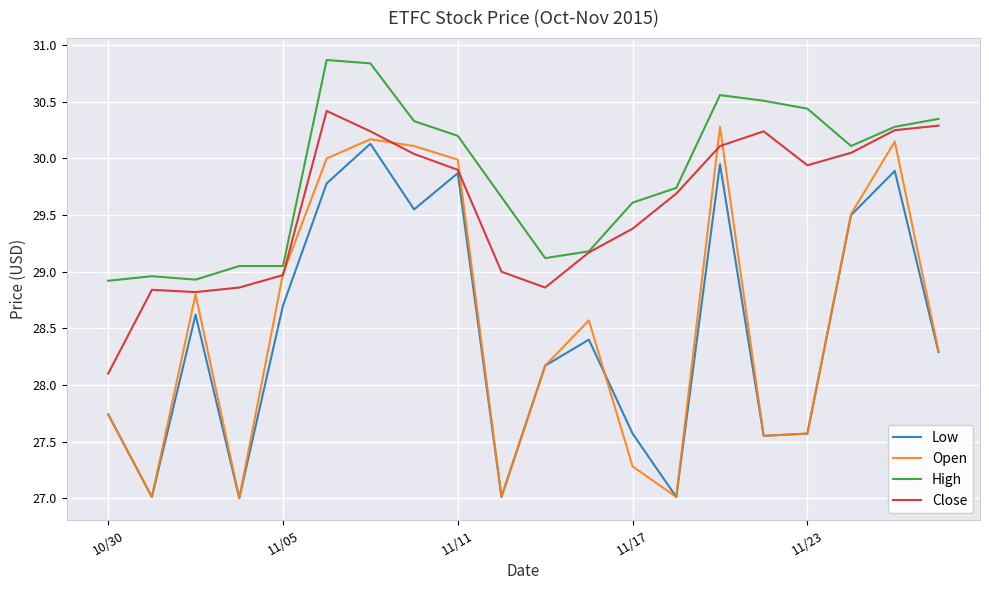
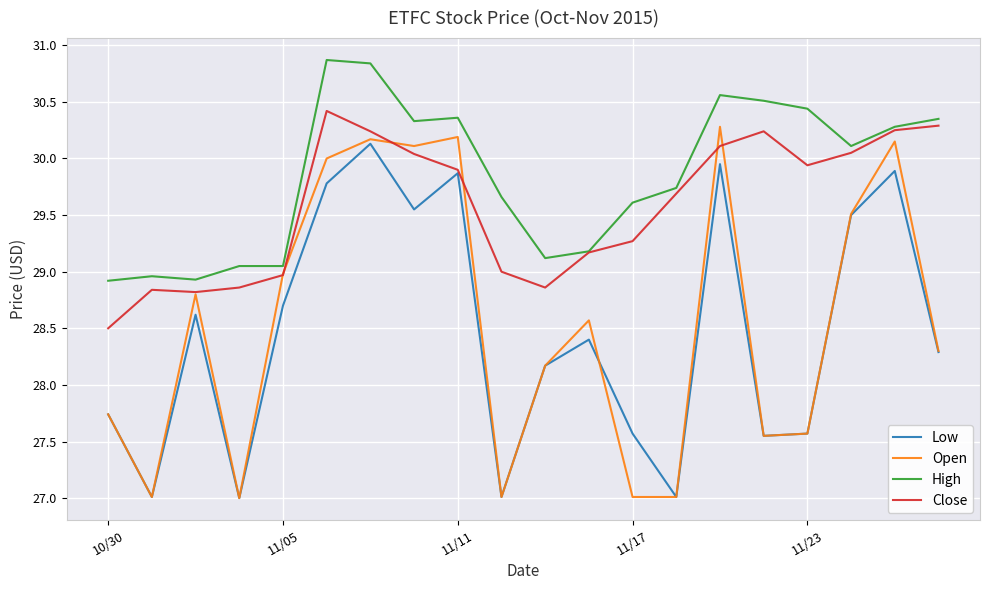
  {
    "Low": {
      "11/05": 28.70,
      "11/11": 29.87,
      "11/17": 27.57
    },
    "Open": {
-     "11/11": 29.99,
-     "11/17": 27.28
+     "11/11": 30.19,
+     "11/17": 27.01
    },
    "High": {
      "10/30": 28.92,
      "11/05": 29.05,
-     "11/11": 30.20,
+     "11/11": 30.36,
      "11/17": 29.61,
      "11/23": 30.44
    },
    "Close": {
-     "10/30": 28.1,
+     "10/30": 28.5,
      "11/11": 29.90,
-     "11/17": 29.38,
+     "11/17": 29.27,
      "11/23": 29.94
    }
  }
